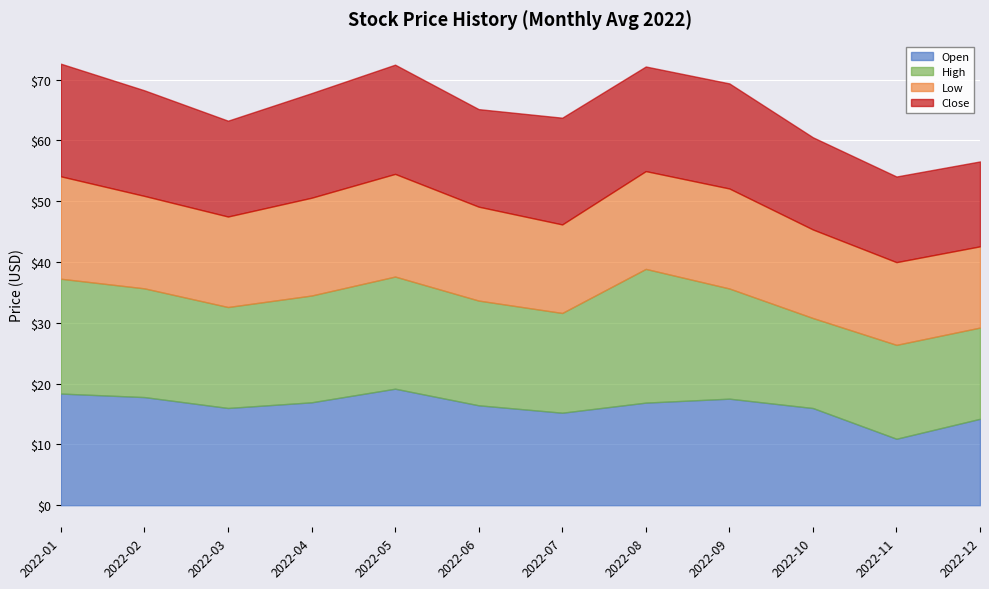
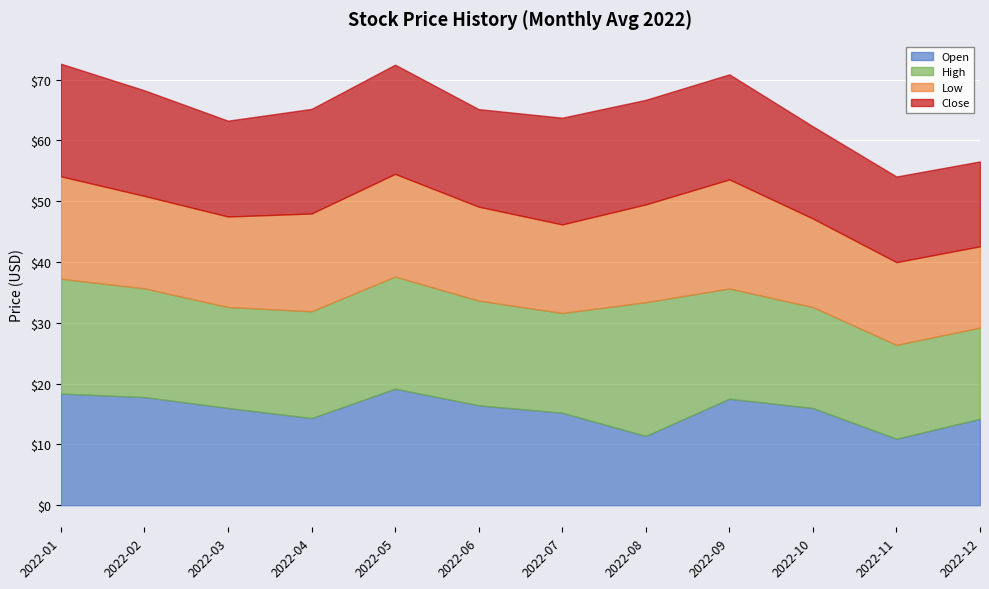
  {
    "Open": {
      "2022-01": "$18",
      "2022-02": "$18",
      "2022-03": "$16",
-     "2022-04": "$17",
+     "2022-04": "$14",
      "2022-05": "$19",
      "2022-06": "$16",
      "2022-07": "$15",
-     "2022-08": "$17",
+     "2022-08": "$11",
      "2022-09": "$18",
      "2022-10": "$16",
      "2022-11": "$11",
      "2022-12": "$14"
    },
    "High": {
      "2022-01": "$19",
      "2022-02": "$18",
      "2022-03": "$17",
      "2022-04": "$18",
      "2022-05": "$18",
      "2022-06": "$17",
      "2022-07": "$16",
      "2022-08": "$22",
      "2022-09": "$18",
-     "2022-10": "$15",
+     "2022-10": "$17",
      "2022-11": "$15",
      "2022-12": "$15"
    },
    "Low": {
      "2022-01": "$17",
      "2022-02": "$15",
      "2022-03": "$15",
      "2022-04": "$16",
      "2022-05": "$17",
      "2022-06": "$15",
      "2022-07": "$15",
      "2022-08": "$16",
-     "2022-09": "$16",
+     "2022-09": "$18",
      "2022-10": "$15",
      "2022-11": "$14",
      "2022-12": "$13"
    },
    "Close": {
      "2022-01": "$19",
      "2022-02": "$17",
      "2022-03": "$16",
      "2022-04": "$17",
      "2022-05": "$18",
      "2022-06": "$16",
      "2022-07": "$18",
      "2022-08": "$17",
      "2022-09": "$17",
      "2022-10": "$15",
      "2022-11": "$14",
      "2022-12": "$14"
    }
  }
